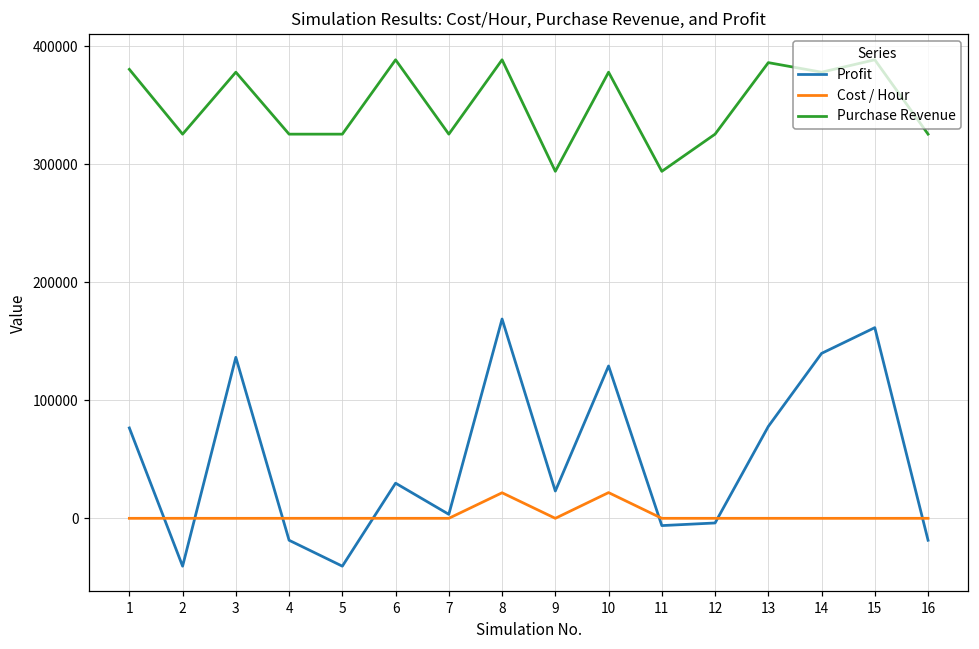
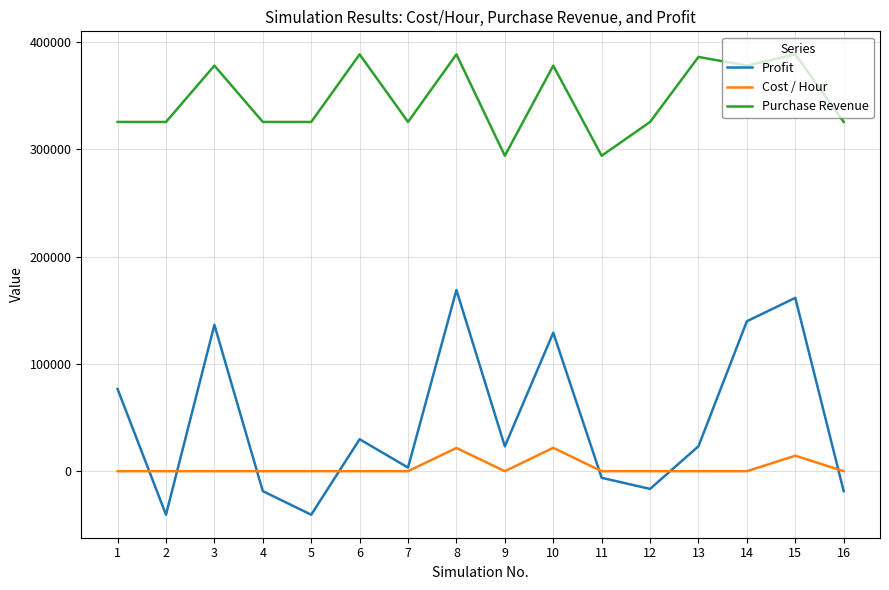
  {
    "Profit": {
      "1": 77000,
      "2": -41000,
      "3": 136000,
      "4": -19000,
      "5": -41000,
      "6": 30000,
      "7": 3000,
      "8": 169000,
      "9": 23000,
      "10": 129000,
      "11": -6000,
-     "12": -4000,
-     "13": 78000,
+     "12": -16000,
+     "13": 23000,
      "14": 140000,
      "15": 162000,
      "16": -19000
    },
    "Cost / Hour": {
      "1": 0,
      "2": 0,
      "3": 0,
      "4": 0,
      "5": 0,
      "6": 0,
      "7": 0,
      "8": 22000,
      "9": 0,
      "10": 22000,
      "11": 0,
      "12": 0,
      "13": 0,
      "14": 0,
-     "15": 0,
+     "15": 14000,
      "16": 0
    },
    "Purchase Revenue": {
-     "1": 380000,
+     "1": 326000,
      "2": 326000,
      "3": 378000,
      "4": 326000,
      "5": 326000,
      "6": 389000,
      "7": 326000,
      "8": 389000,
      "9": 294000,
      "10": 378000,
      "11": 294000,
      "12": 326000,
      "13": 386000,
      "16": 326000
    }
  }
